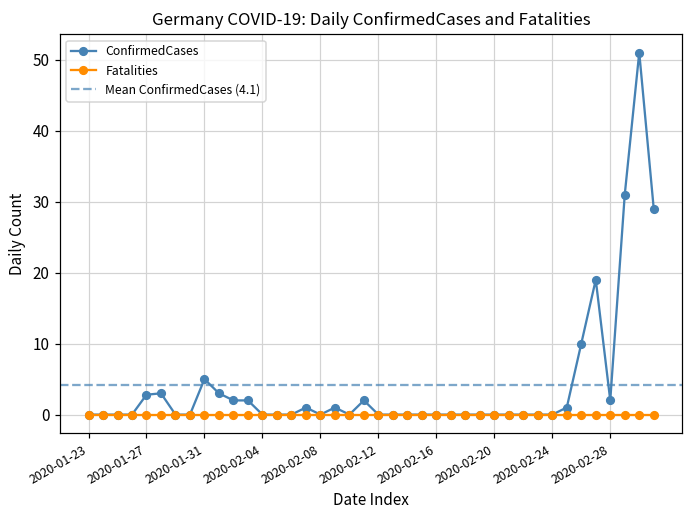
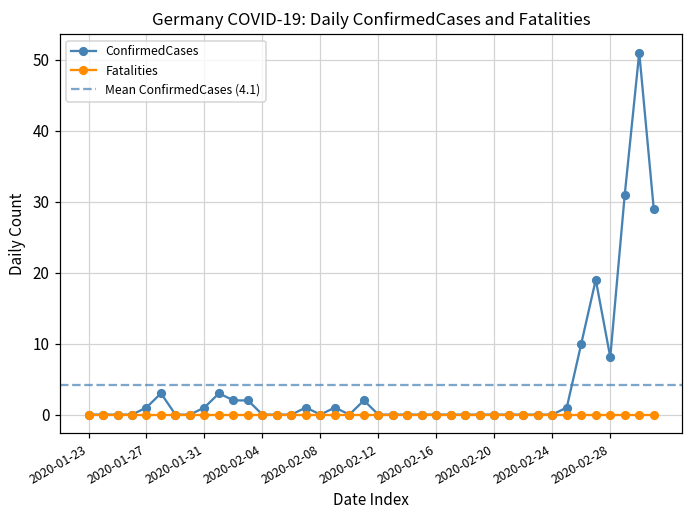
  {
    "ConfirmedCases": {
-     "2020-01-27": 3,
-     "2020-01-31": 5,
-     "2020-02-28": 2
+     "2020-01-27": 1,
+     "2020-01-31": 1,
+     "2020-02-28": 8
    },
    "Fatalities": {
      "2020-01-27": 0,
      "2020-01-31": 0,
      "2020-02-28": 0
    }
  }
